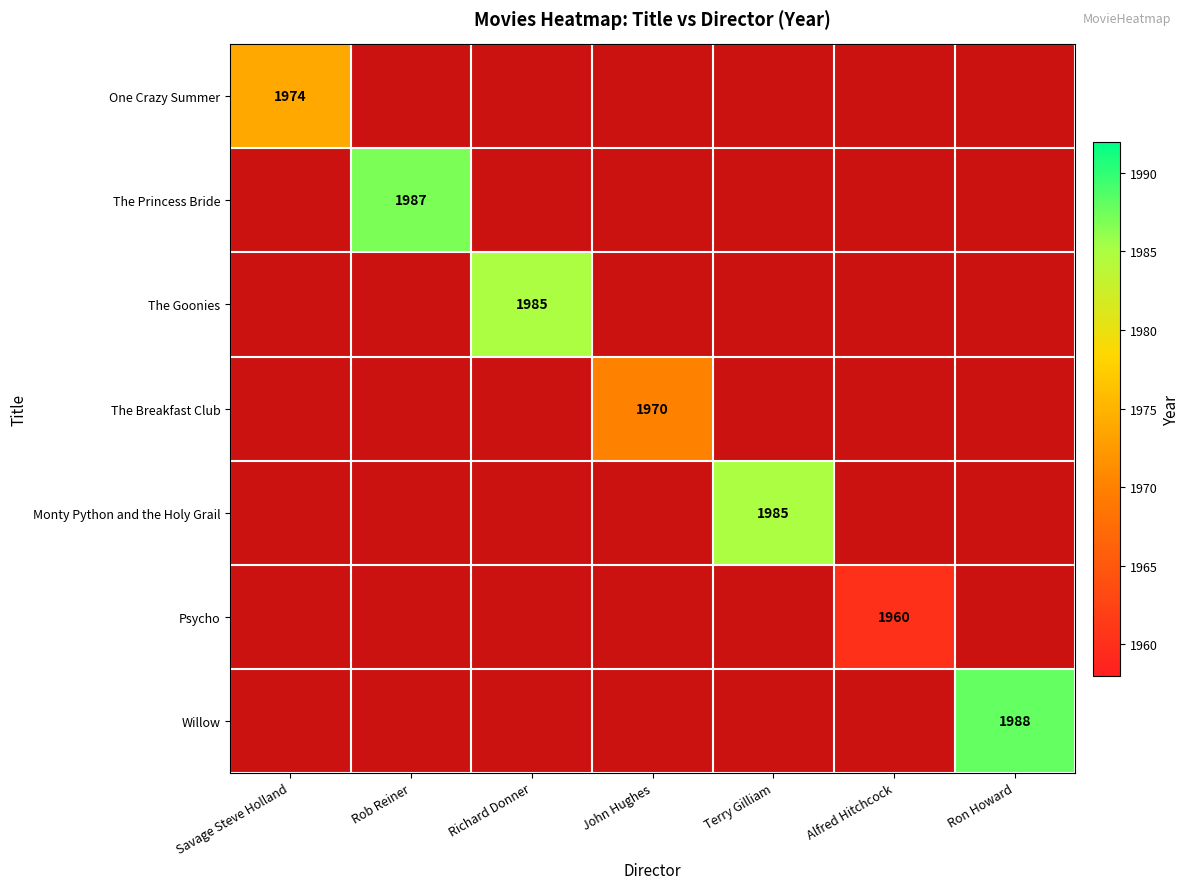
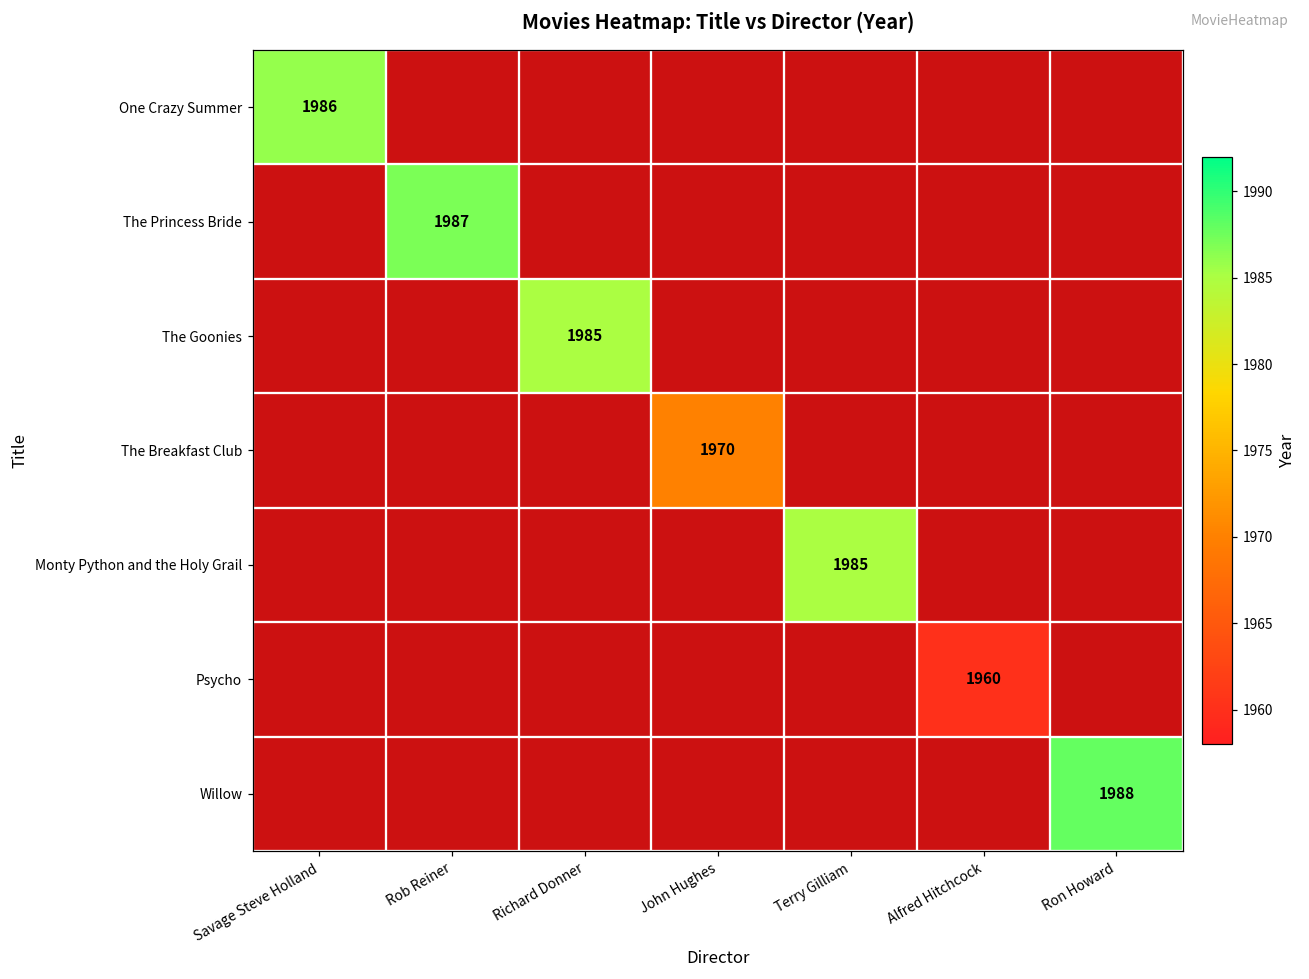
  {
    "One Crazy Summer": {
-     "Savage Steve Holland": 1974
+     "Savage Steve Holland": 1986
    },
    "The Princess Bride": {
      "Rob Reiner": 1987
    },
    "The Goonies": {
      "Richard Donner": 1985
    },
    "The Breakfast Club": {
      "John Hughes": 1970
    },
    "Monty Python and the Holy Grail": {
      "Terry Gilliam": 1985
    },
    "Psycho": {
      "Alfred Hitchcock": 1960
    },
    "Willow": {
      "Ron Howard": 1988
    }
  }
